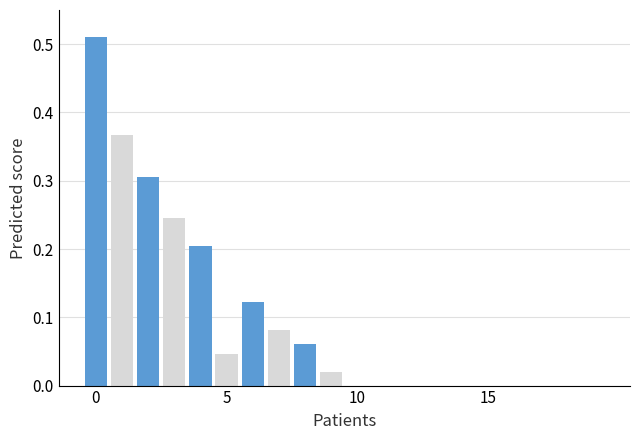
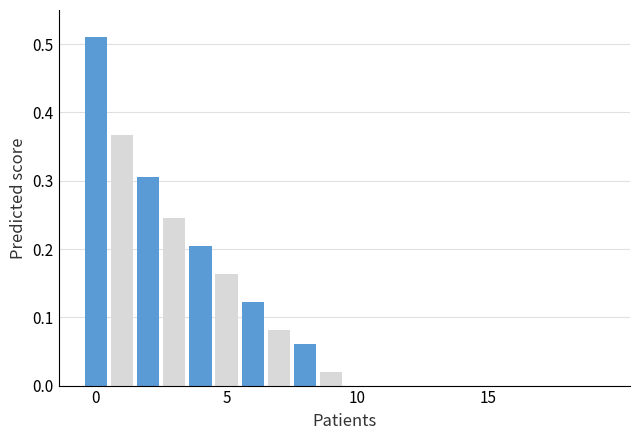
  {
    "0": 0.51,
-   "5": 0.05,
+   "5": 0.16,
    "10": 0.00,
    "15": 0.00
  }
